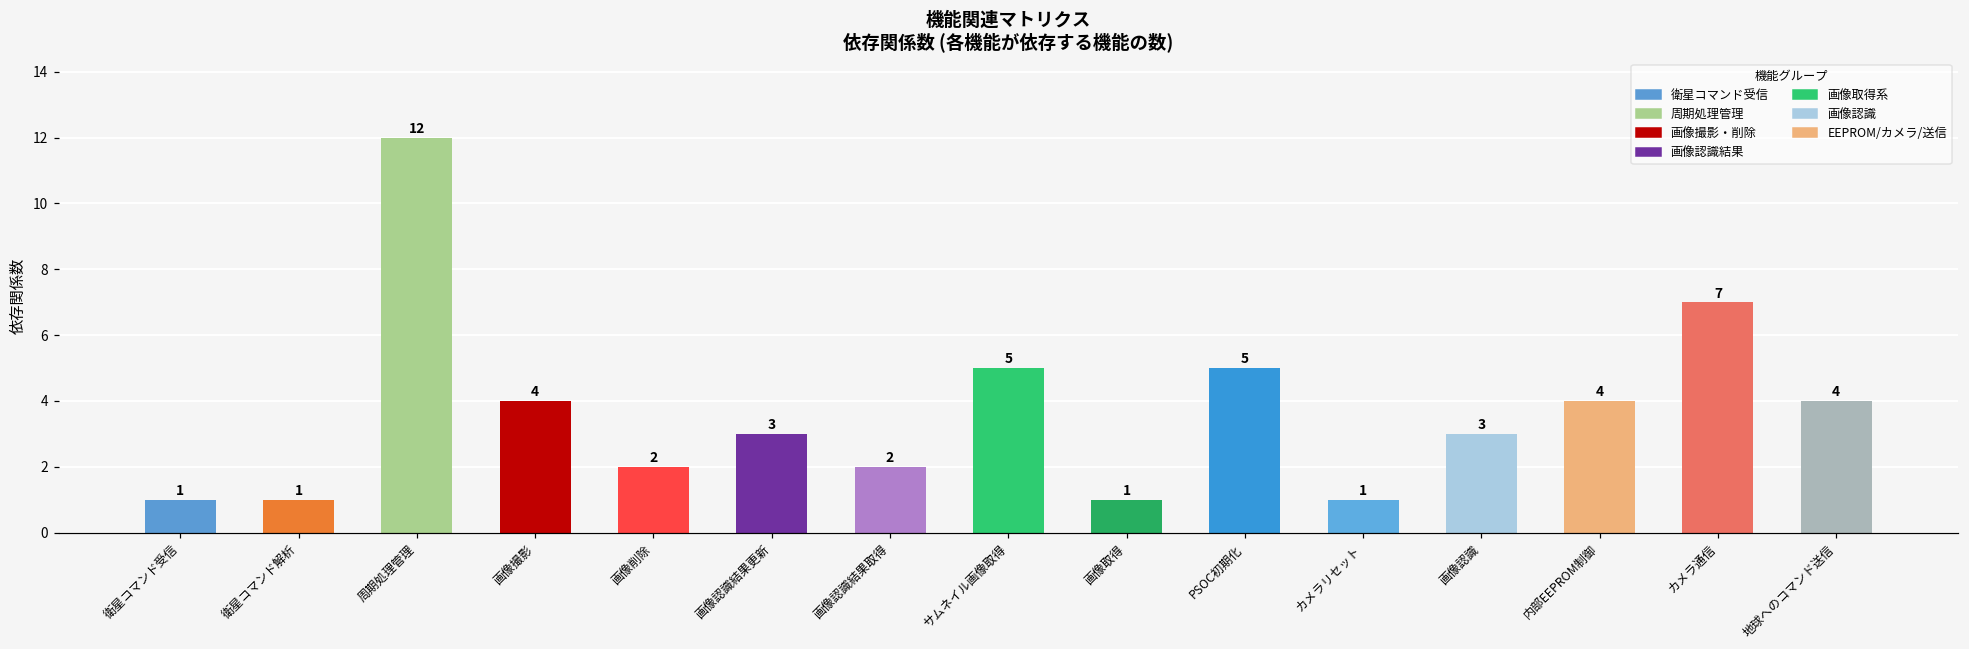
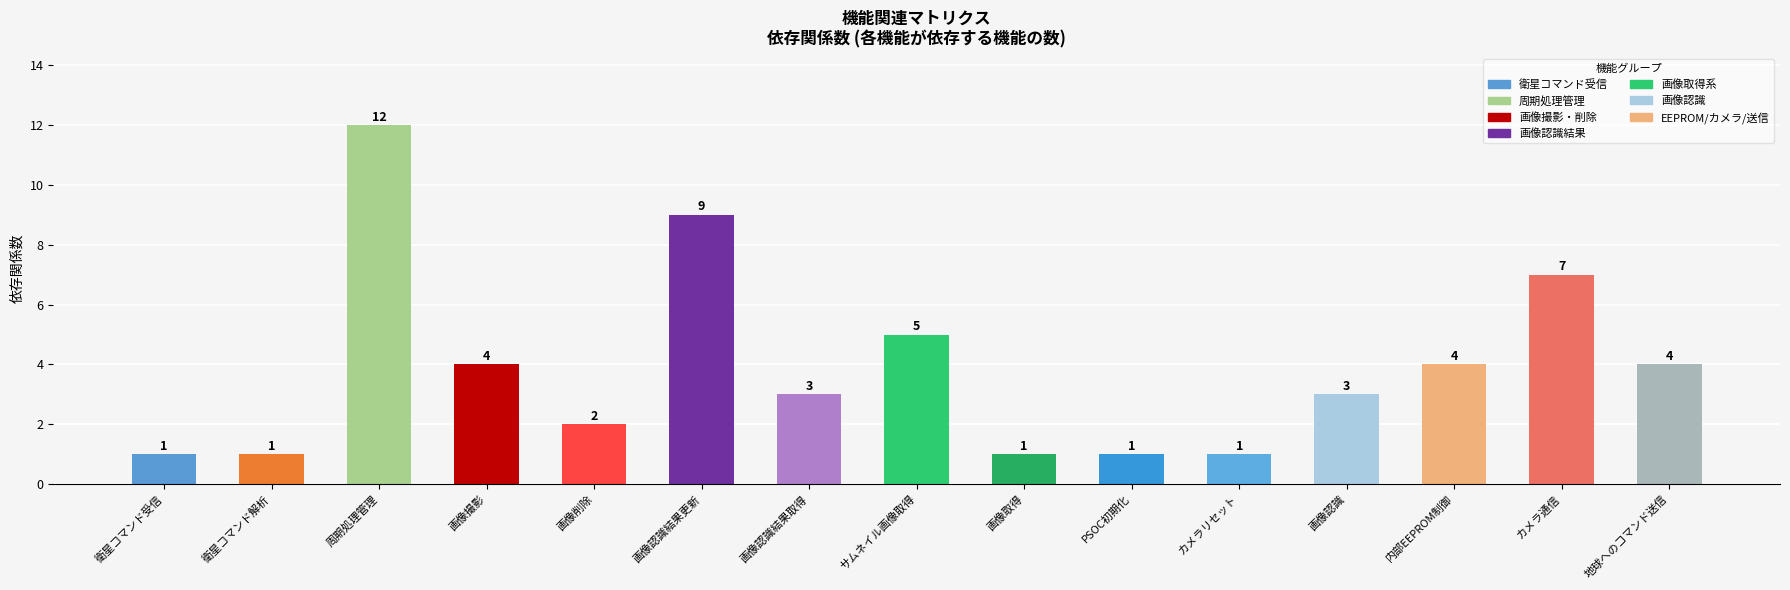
  {
    "衛星コマンド受信": 1,
    "衛星コマンド解析": 1,
    "周期処理管理": 12,
    "画像撮影": 4,
    "画像削除": 2,
-   "画像認識結果更新": 3,
-   "画像認識結果取得": 2,
+   "画像認識結果更新": 9,
+   "画像認識結果取得": 3,
    "サムネイル画像取得": 5,
    "画像取得": 1,
-   "PSOC初期化": 5,
+   "PSOC初期化": 1,
    "カメラリセット": 1,
    "画像認識": 3,
    "内部EEPROM制御": 4,
    "カメラ通信": 7,
    "地球へのコマンド送信": 4
  }
